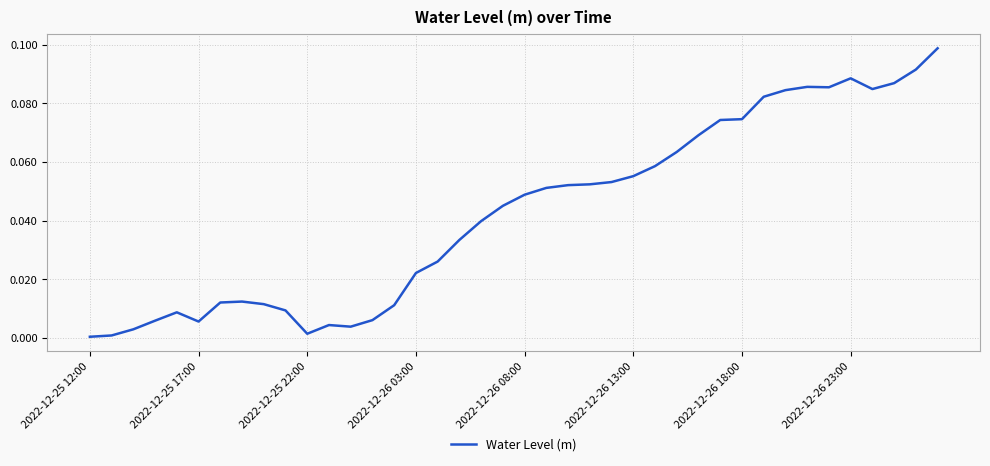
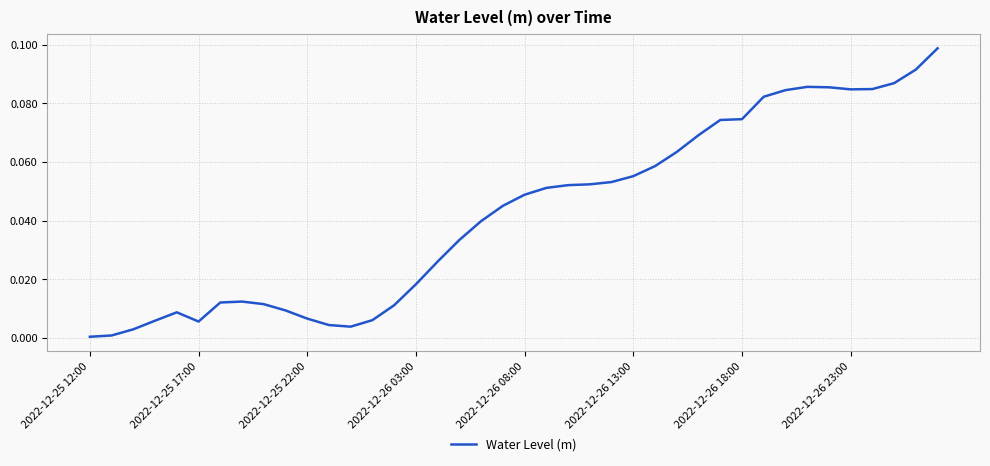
  {
    "2022-12-25 12:00": 0.000,
    "2022-12-25 17:00": 0.006,
-   "2022-12-25 22:00": 0.001,
-   "2022-12-26 03:00": 0.022,
+   "2022-12-25 22:00": 0.007,
+   "2022-12-26 03:00": 0.018,
    "2022-12-26 08:00": 0.049,
    "2022-12-26 13:00": 0.055,
    "2022-12-26 18:00": 0.075,
-   "2022-12-26 23:00": 0.089
+   "2022-12-26 23:00": 0.085
  }
